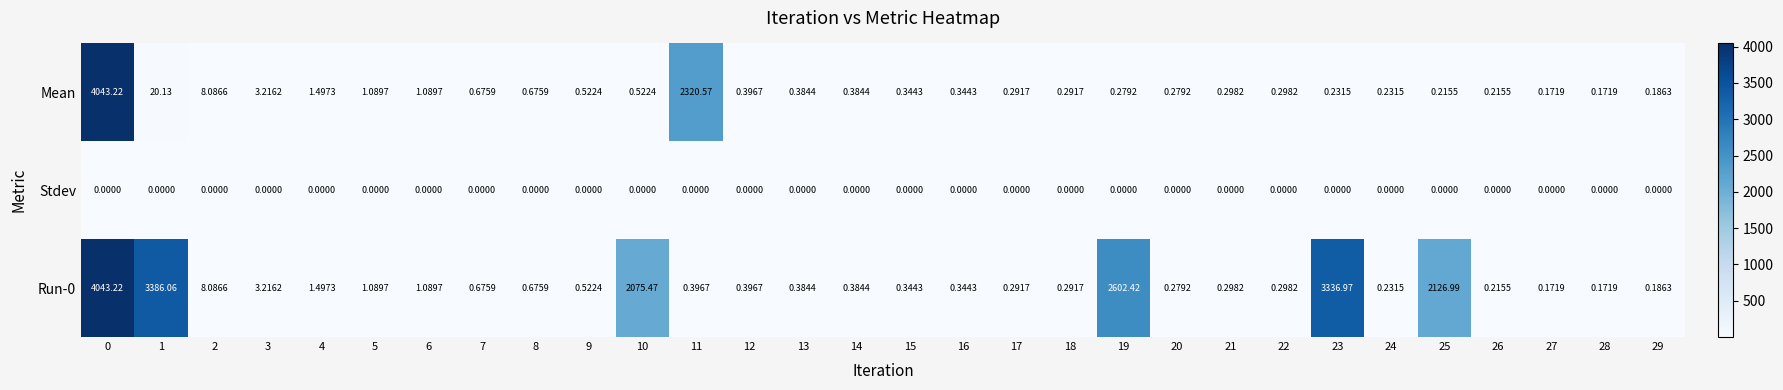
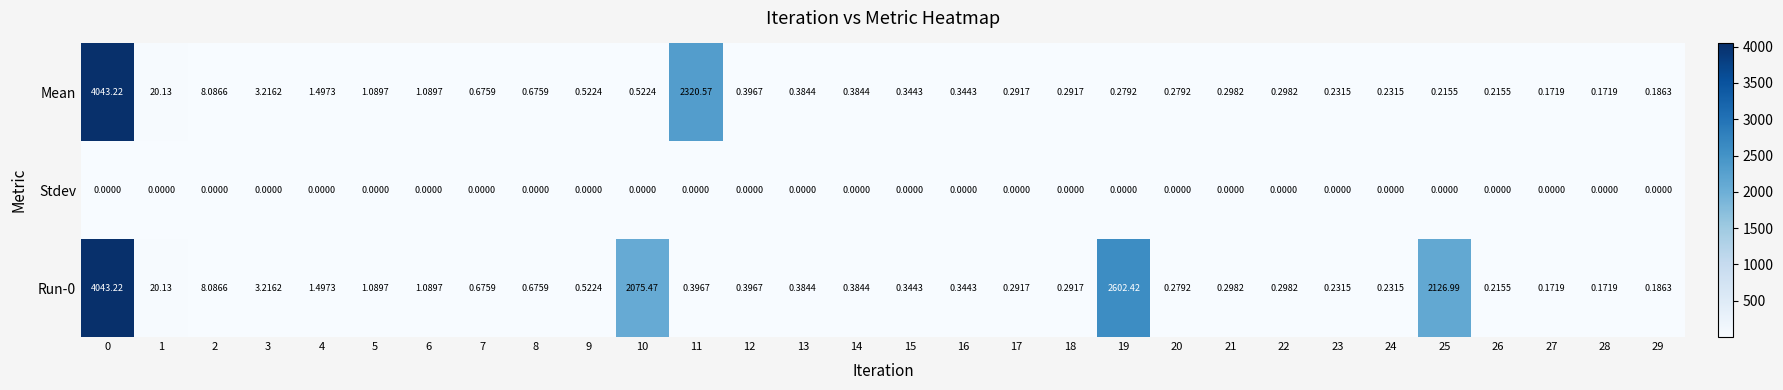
  {
    "Mean": {
      "0": 4043.22,
      "1": 20.13,
      "2": 8.0866,
      "3": 3.2162,
      "4": 1.4973,
      "5": 1.0897,
      "6": 1.0897,
      "7": 0.6759,
      "8": 0.6759,
      "9": 0.5224,
      "10": 0.5224,
      "11": 2320.57,
      "12": 0.3967,
      "13": 0.3844,
      "14": 0.3844,
      "15": 0.3443,
      "16": 0.3443,
      "17": 0.2917,
      "18": 0.2917,
      "19": 0.2792,
      "20": 0.2792,
      "21": 0.2982,
      "22": 0.2982,
      "23": 0.2315,
      "24": 0.2315,
      "25": 0.2155,
      "26": 0.2155,
      "27": 0.1719,
      "28": 0.1719,
      "29": 0.1863
    },
    "Stdev": {
      "0": 0.0000,
      "1": 0.0000,
      "2": 0.0000,
      "3": 0.0000,
      "4": 0.0000,
      "5": 0.0000,
      "6": 0.0000,
      "7": 0.0000,
      "8": 0.0000,
      "9": 0.0000,
      "10": 0.0000,
      "11": 0.0000,
      "12": 0.0000,
      "13": 0.0000,
      "14": 0.0000,
      "15": 0.0000,
      "16": 0.0000,
      "17": 0.0000,
      "18": 0.0000,
      "19": 0.0000,
      "20": 0.0000,
      "21": 0.0000,
      "22": 0.0000,
      "23": 0.0000,
      "24": 0.0000,
      "25": 0.0000,
      "26": 0.0000,
      "27": 0.0000,
      "28": 0.0000,
      "29": 0.0000
    },
    "Run-0": {
      "0": 4043.22,
-     "1": 3386.06,
+     "1": 20.13,
      "2": 8.0866,
      "3": 3.2162,
      "4": 1.4973,
      "5": 1.0897,
      "6": 1.0897,
      "7": 0.6759,
      "8": 0.6759,
      "9": 0.5224,
      "10": 2075.47,
      "11": 0.3967,
      "12": 0.3967,
      "13": 0.3844,
      "14": 0.3844,
      "15": 0.3443,
      "16": 0.3443,
      "17": 0.2917,
      "18": 0.2917,
      "19": 2602.42,
      "20": 0.2792,
      "21": 0.2982,
      "22": 0.2982,
-     "23": 3336.97,
+     "23": 0.2315,
      "24": 0.2315,
      "25": 2126.99,
      "26": 0.2155,
      "27": 0.1719,
      "28": 0.1719,
      "29": 0.1863
    }
  }
